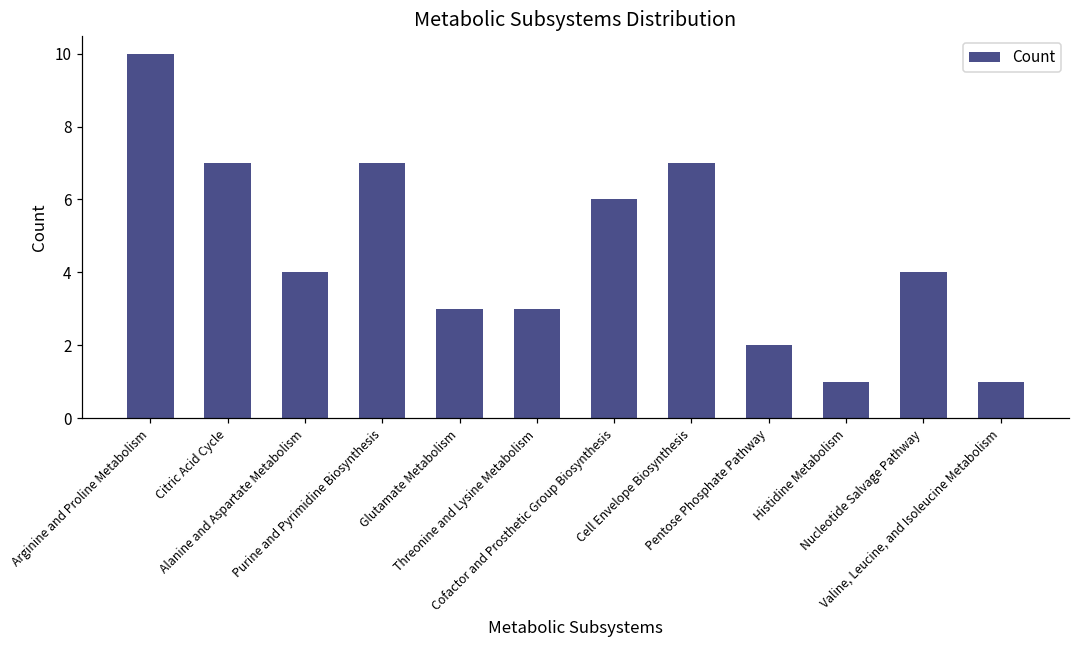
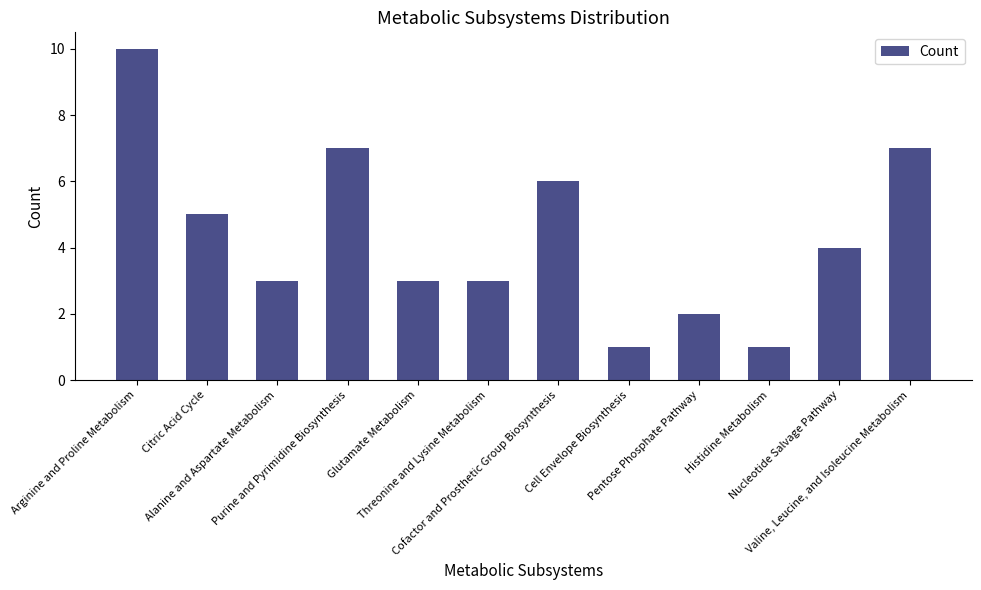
  {
    "Arginine and Proline Metabolism": 10,
-   "Citric Acid Cycle": 7,
-   "Alanine and Aspartate Metabolism": 4,
+   "Citric Acid Cycle": 5,
+   "Alanine and Aspartate Metabolism": 3,
    "Purine and Pyrimidine Biosynthesis": 7,
    "Glutamate Metabolism": 3,
    "Threonine and Lysine Metabolism": 3,
    "Cofactor and Prosthetic Group Biosynthesis": 6,
-   "Cell Envelope Biosynthesis": 7,
+   "Cell Envelope Biosynthesis": 1,
    "Pentose Phosphate Pathway": 2,
    "Histidine Metabolism": 1,
    "Nucleotide Salvage Pathway": 4,
-   "Valine, Leucine, and Isoleucine Metabolism": 1
+   "Valine, Leucine, and Isoleucine Metabolism": 7
  }
